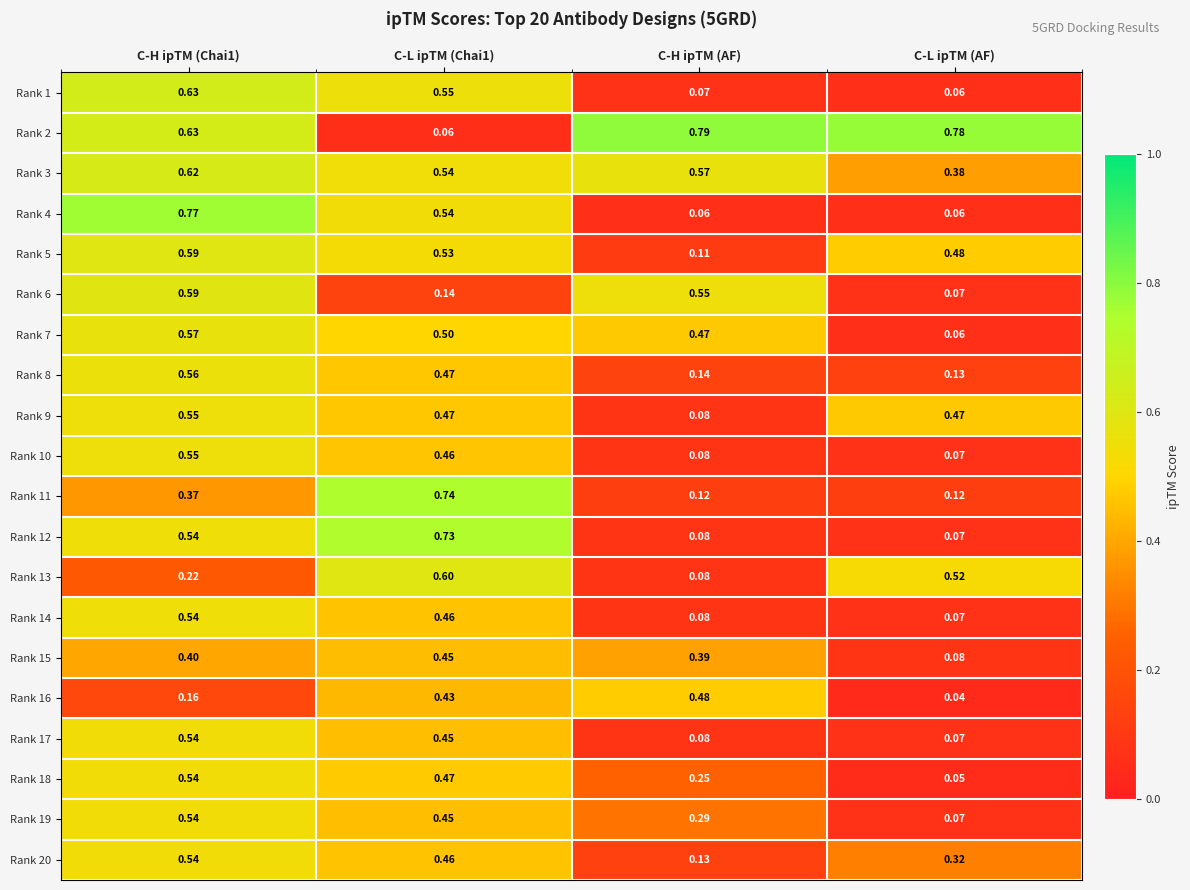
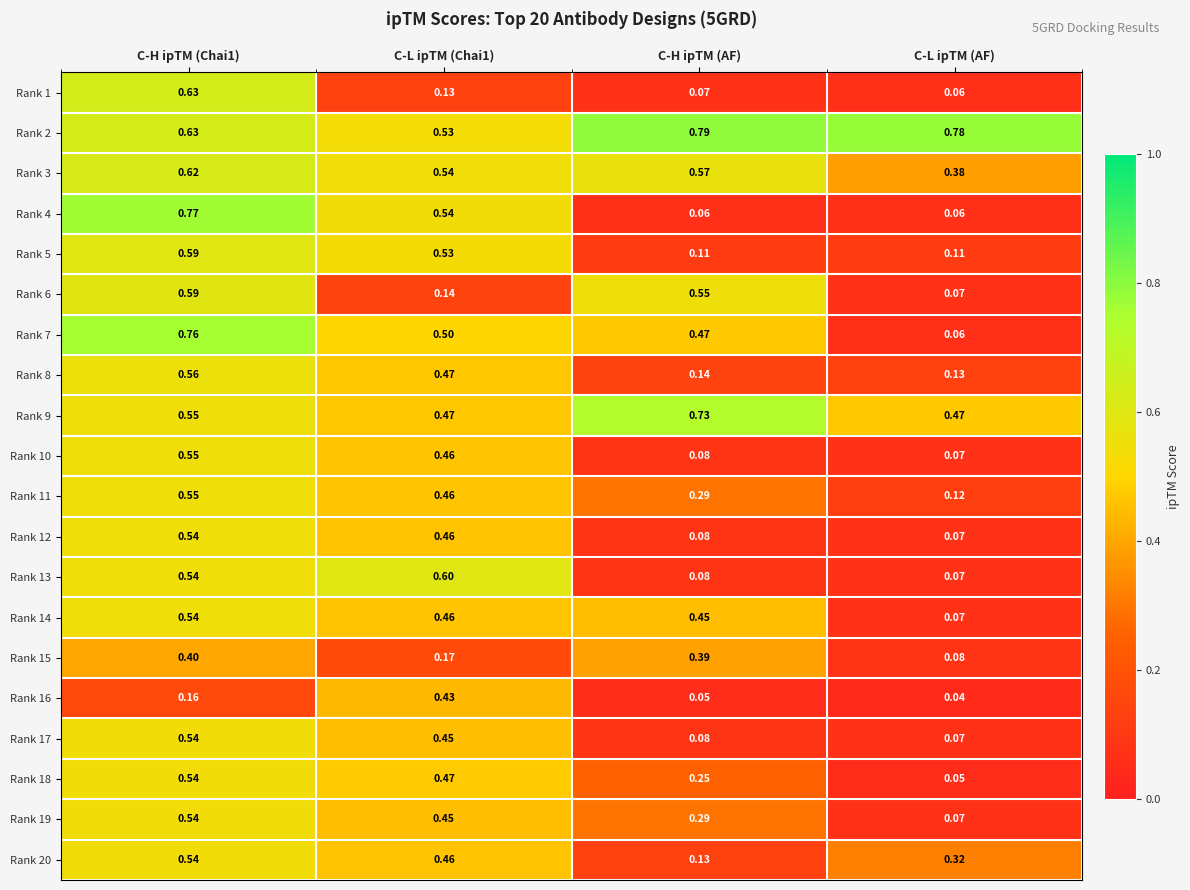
  {
    "Rank 1": {
      "C-H ipTM (Chai1)": 0.63,
-     "C-L ipTM (Chai1)": 0.55,
+     "C-L ipTM (Chai1)": 0.13,
      "C-H ipTM (AF)": 0.07,
      "C-L ipTM (AF)": 0.06
    },
    "Rank 2": {
      "C-H ipTM (Chai1)": 0.63,
-     "C-L ipTM (Chai1)": 0.06,
+     "C-L ipTM (Chai1)": 0.53,
      "C-H ipTM (AF)": 0.79,
      "C-L ipTM (AF)": 0.78
    },
    "Rank 3": {
      "C-H ipTM (Chai1)": 0.62,
      "C-L ipTM (Chai1)": 0.54,
      "C-H ipTM (AF)": 0.57,
      "C-L ipTM (AF)": 0.38
    },
    "Rank 4": {
      "C-H ipTM (Chai1)": 0.77,
      "C-L ipTM (Chai1)": 0.54,
      "C-H ipTM (AF)": 0.06,
      "C-L ipTM (AF)": 0.06
    },
    "Rank 5": {
      "C-H ipTM (Chai1)": 0.59,
      "C-L ipTM (Chai1)": 0.53,
      "C-H ipTM (AF)": 0.11,
-     "C-L ipTM (AF)": 0.48
+     "C-L ipTM (AF)": 0.11
    },
    "Rank 6": {
      "C-H ipTM (Chai1)": 0.59,
      "C-L ipTM (Chai1)": 0.14,
      "C-H ipTM (AF)": 0.55,
      "C-L ipTM (AF)": 0.07
    },
    "Rank 7": {
-     "C-H ipTM (Chai1)": 0.57,
+     "C-H ipTM (Chai1)": 0.76,
      "C-L ipTM (Chai1)": 0.50,
      "C-H ipTM (AF)": 0.47,
      "C-L ipTM (AF)": 0.06
    },
    "Rank 8": {
      "C-H ipTM (Chai1)": 0.56,
      "C-L ipTM (Chai1)": 0.47,
      "C-H ipTM (AF)": 0.14,
      "C-L ipTM (AF)": 0.13
    },
    "Rank 9": {
      "C-H ipTM (Chai1)": 0.55,
      "C-L ipTM (Chai1)": 0.47,
-     "C-H ipTM (AF)": 0.08,
+     "C-H ipTM (AF)": 0.73,
      "C-L ipTM (AF)": 0.47
    },
    "Rank 10": {
      "C-H ipTM (Chai1)": 0.55,
      "C-L ipTM (Chai1)": 0.46,
      "C-H ipTM (AF)": 0.08,
      "C-L ipTM (AF)": 0.07
    },
    "Rank 11": {
-     "C-H ipTM (Chai1)": 0.37,
-     "C-L ipTM (Chai1)": 0.74,
-     "C-H ipTM (AF)": 0.12,
+     "C-H ipTM (Chai1)": 0.55,
+     "C-L ipTM (Chai1)": 0.46,
+     "C-H ipTM (AF)": 0.29,
      "C-L ipTM (AF)": 0.12
    },
    "Rank 12": {
      "C-H ipTM (Chai1)": 0.54,
-     "C-L ipTM (Chai1)": 0.73,
+     "C-L ipTM (Chai1)": 0.46,
      "C-H ipTM (AF)": 0.08,
      "C-L ipTM (AF)": 0.07
    },
    "Rank 13": {
-     "C-H ipTM (Chai1)": 0.22,
+     "C-H ipTM (Chai1)": 0.54,
      "C-L ipTM (Chai1)": 0.60,
      "C-H ipTM (AF)": 0.08,
-     "C-L ipTM (AF)": 0.52
+     "C-L ipTM (AF)": 0.07
    },
    "Rank 14": {
      "C-H ipTM (Chai1)": 0.54,
      "C-L ipTM (Chai1)": 0.46,
-     "C-H ipTM (AF)": 0.08,
+     "C-H ipTM (AF)": 0.45,
      "C-L ipTM (AF)": 0.07
    },
    "Rank 15": {
      "C-H ipTM (Chai1)": 0.40,
-     "C-L ipTM (Chai1)": 0.45,
+     "C-L ipTM (Chai1)": 0.17,
      "C-H ipTM (AF)": 0.39,
      "C-L ipTM (AF)": 0.08
    },
    "Rank 16": {
      "C-H ipTM (Chai1)": 0.16,
      "C-L ipTM (Chai1)": 0.43,
-     "C-H ipTM (AF)": 0.48,
+     "C-H ipTM (AF)": 0.05,
      "C-L ipTM (AF)": 0.04
    },
    "Rank 17": {
      "C-H ipTM (Chai1)": 0.54,
      "C-L ipTM (Chai1)": 0.45,
      "C-H ipTM (AF)": 0.08,
      "C-L ipTM (AF)": 0.07
    },
    "Rank 18": {
      "C-H ipTM (Chai1)": 0.54,
      "C-L ipTM (Chai1)": 0.47,
      "C-H ipTM (AF)": 0.25,
      "C-L ipTM (AF)": 0.05
    },
    "Rank 19": {
      "C-H ipTM (Chai1)": 0.54,
      "C-L ipTM (Chai1)": 0.45,
      "C-H ipTM (AF)": 0.29,
      "C-L ipTM (AF)": 0.07
    },
    "Rank 20": {
      "C-H ipTM (Chai1)": 0.54,
      "C-L ipTM (Chai1)": 0.46,
      "C-H ipTM (AF)": 0.13,
      "C-L ipTM (AF)": 0.32
    }
  }
